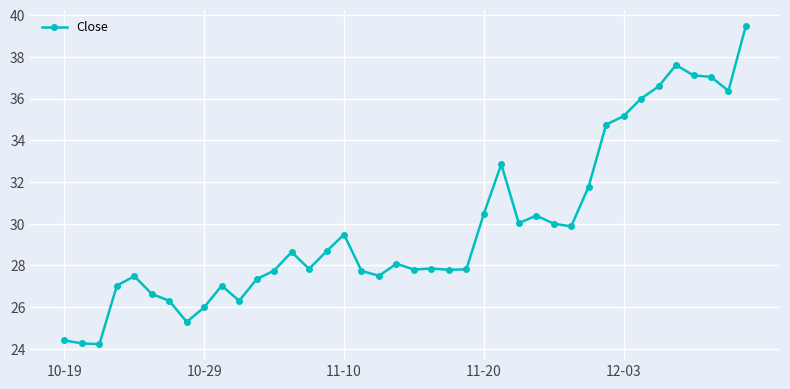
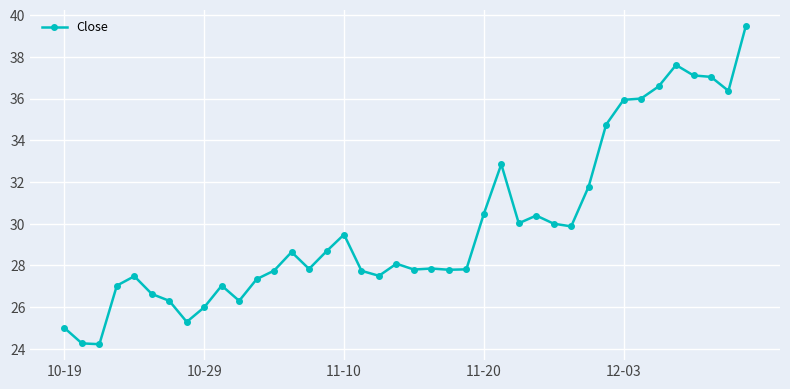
  {
-   "10-19": 24.4,
+   "10-19": 25.0,
    "10-29": 26.0,
    "11-10": 29.5,
    "11-20": 30.5,
-   "12-03": 35.2
+   "12-03": 35.9
  }
